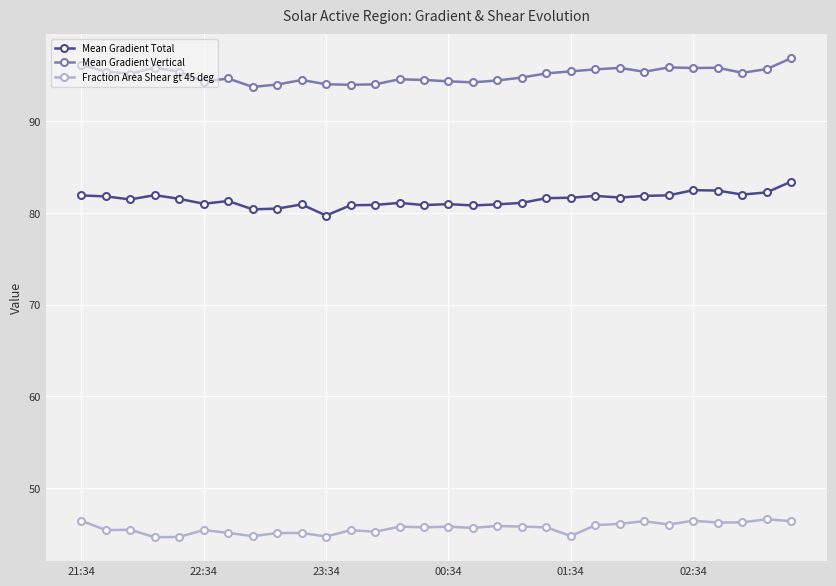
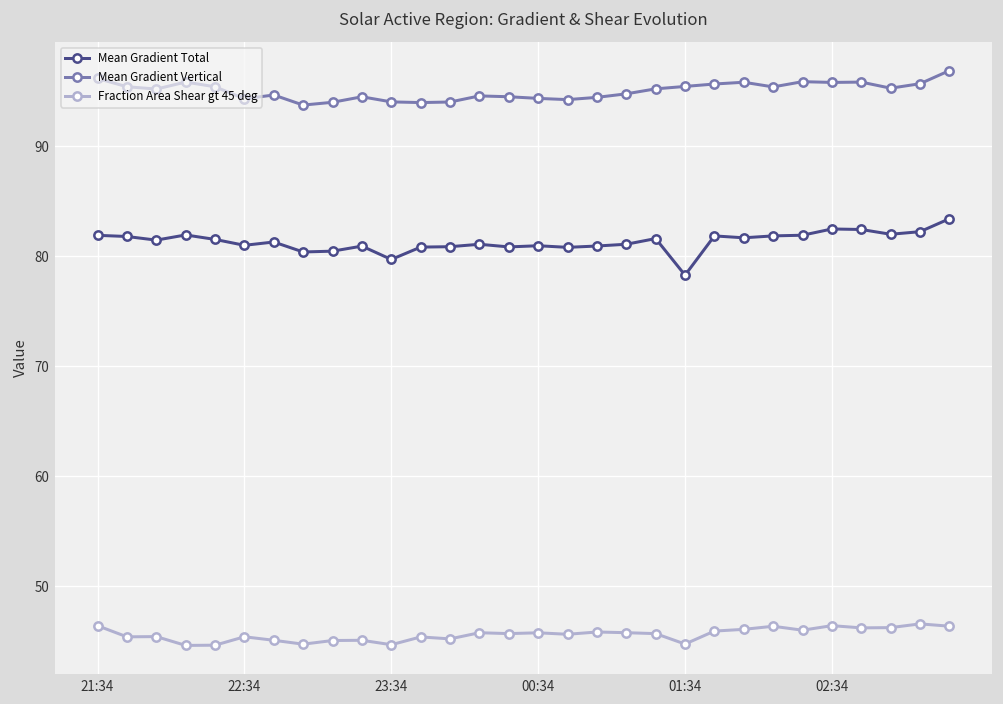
  {
    "Mean Gradient Total": {
      "21:34": 82,
      "22:34": 81,
      "23:34": 80,
      "00:34": 81,
-     "01:34": 82,
+     "01:34": 78,
      "02:34": 82
    },
    "Mean Gradient Vertical": {
      "23:34": 94,
      "00:34": 94,
      "01:34": 95,
      "02:34": 96
    },
    "Fraction Area Shear gt 45 deg": {
      "21:34": 46,
      "22:34": 45,
      "23:34": 45,
      "00:34": 46,
      "01:34": 45,
      "02:34": 46
    }
  }
